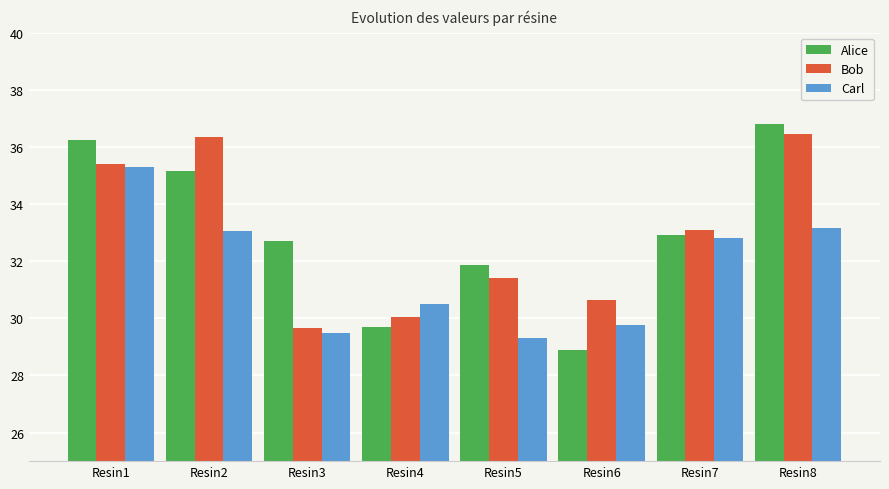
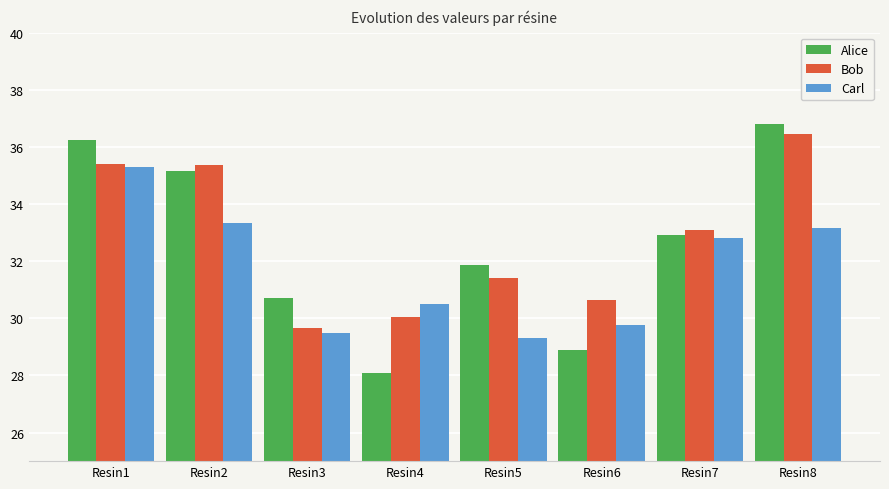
  {
    "Alice": {
      "Resin1": 36.3,
      "Resin2": 35.2,
-     "Resin3": 32.7,
-     "Resin4": 29.7,
+     "Resin3": 30.7,
+     "Resin4": 28.1,
      "Resin5": 31.9,
      "Resin6": 28.9,
      "Resin7": 32.9,
      "Resin8": 36.8
    },
    "Bob": {
      "Resin1": 35.4,
-     "Resin2": 36.3,
+     "Resin2": 35.4,
      "Resin3": 29.7,
      "Resin4": 30.1,
      "Resin5": 31.4,
      "Resin6": 30.7,
      "Resin7": 33.1,
      "Resin8": 36.5
    },
    "Carl": {
      "Resin1": 35.3,
-     "Resin2": 33.1,
+     "Resin2": 33.4,
      "Resin3": 29.5,
      "Resin4": 30.5,
      "Resin5": 29.3,
      "Resin6": 29.8,
      "Resin7": 32.8,
      "Resin8": 33.2
    }
  }
